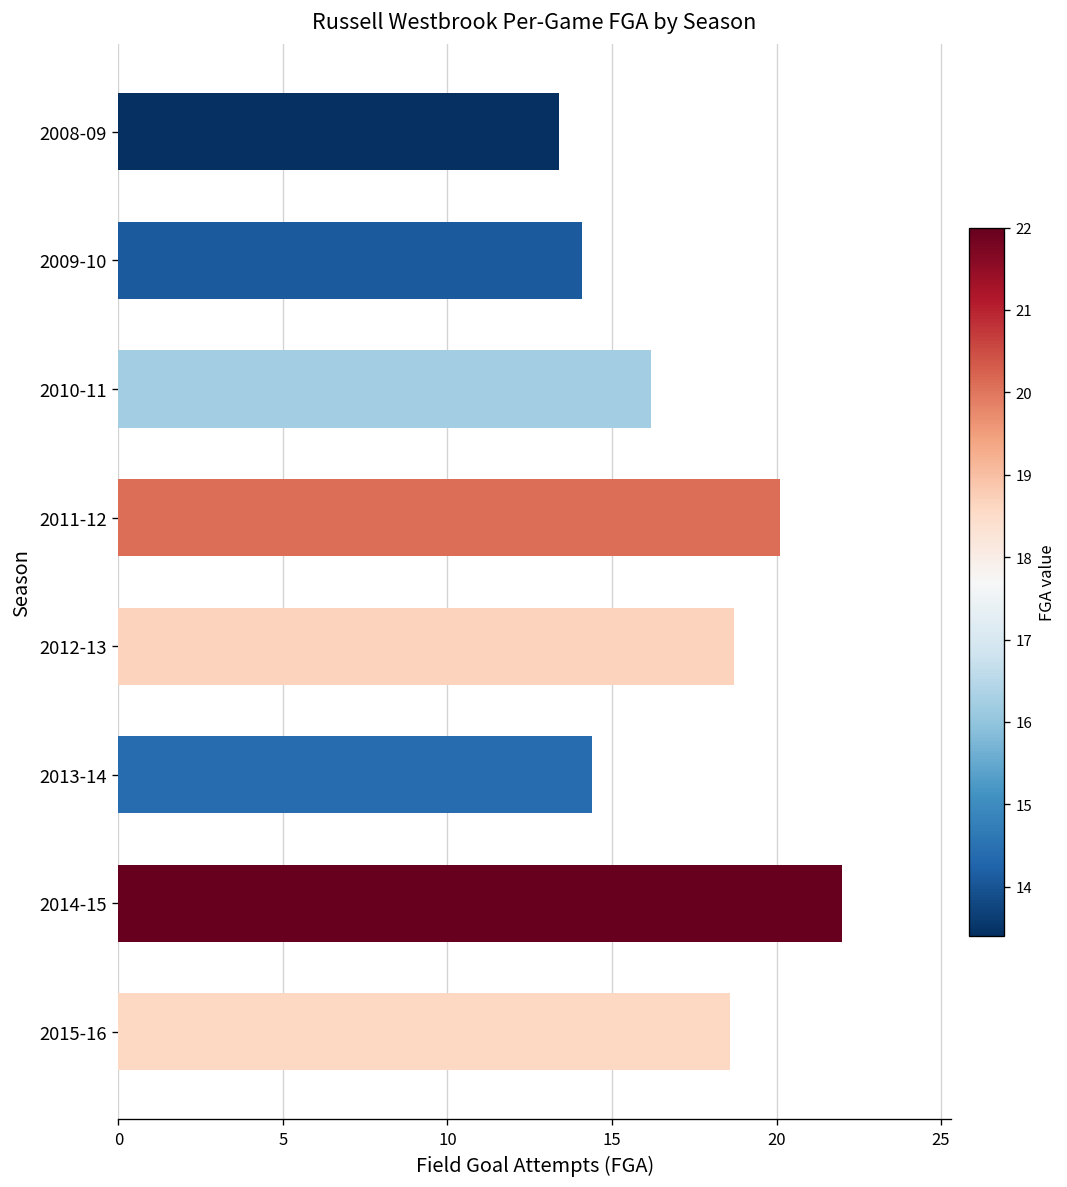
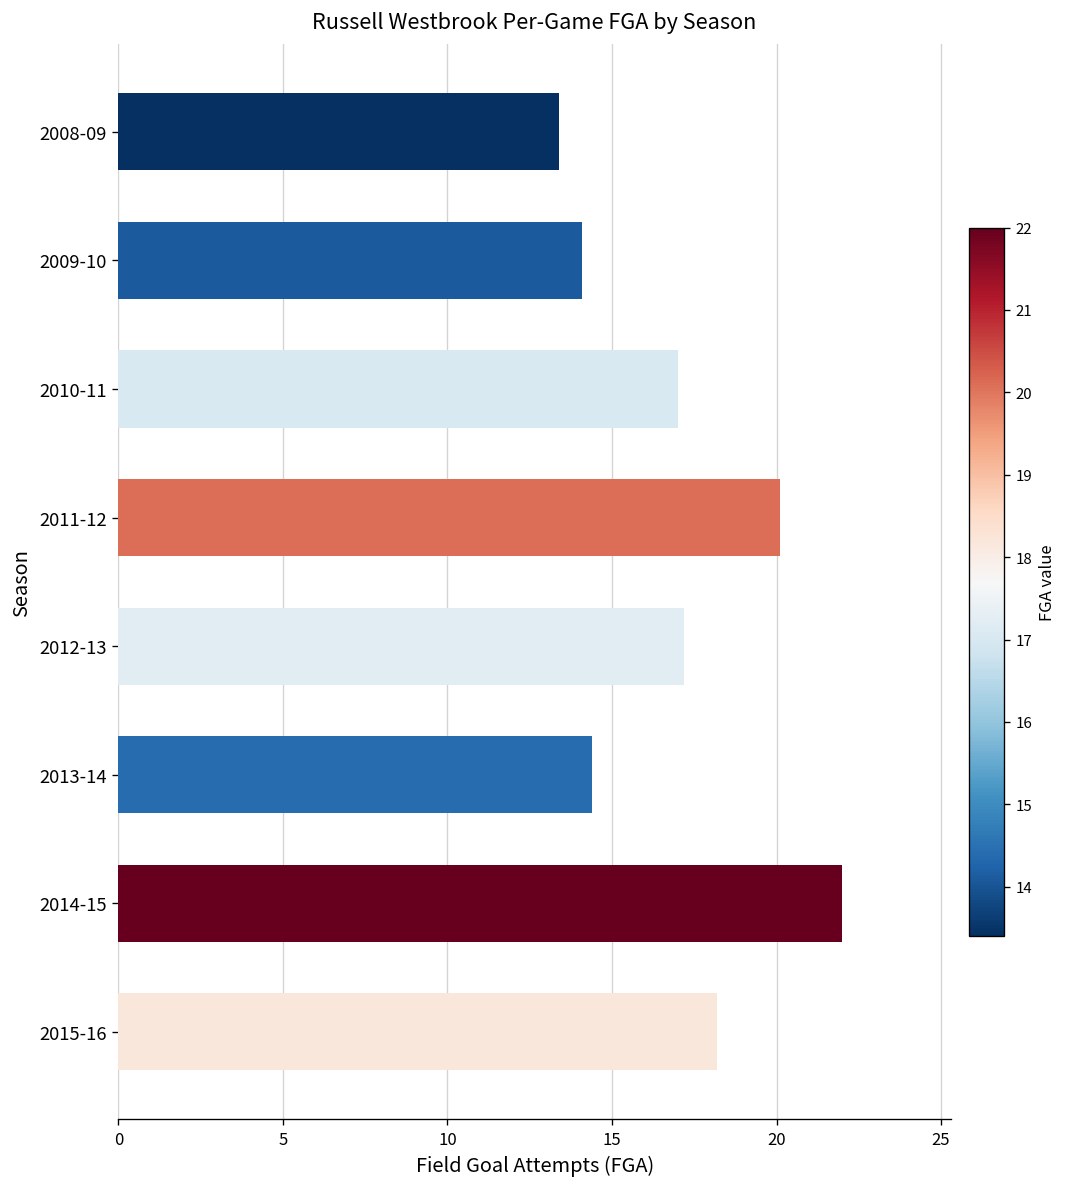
  {
    "2008-09": 13.4,
    "2009-10": 14.1,
-   "2010-11": 16.2,
+   "2010-11": 17.0,
    "2011-12": 20.1,
-   "2012-13": 18.7,
+   "2012-13": 17.2,
    "2013-14": 14.4,
    "2014-15": 22.0,
-   "2015-16": 18.6
+   "2015-16": 18.2
  }
